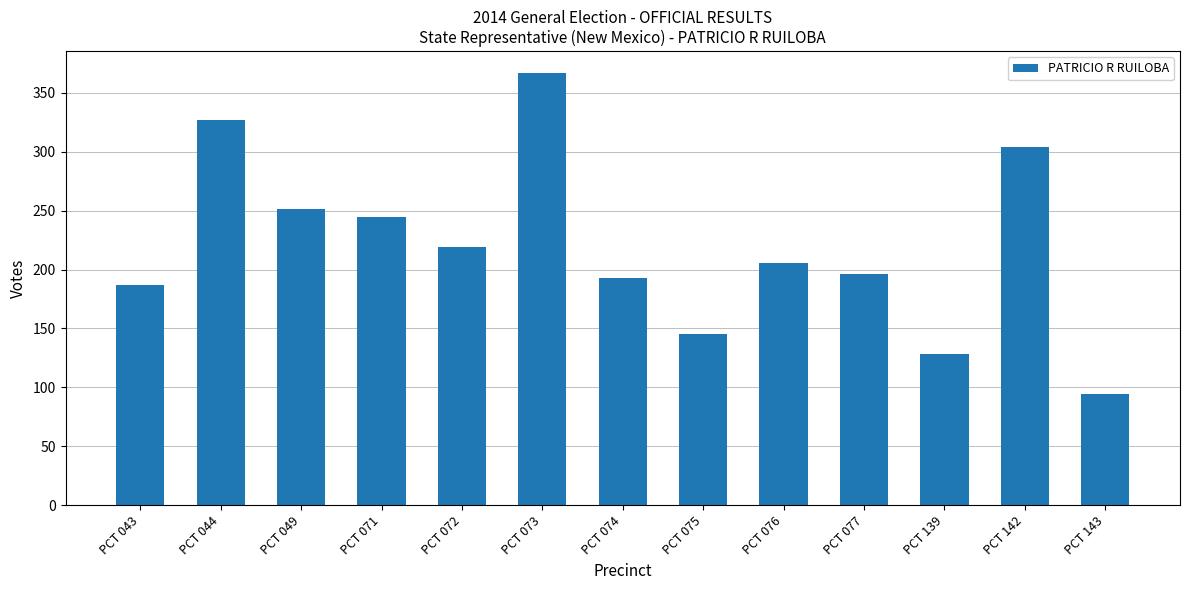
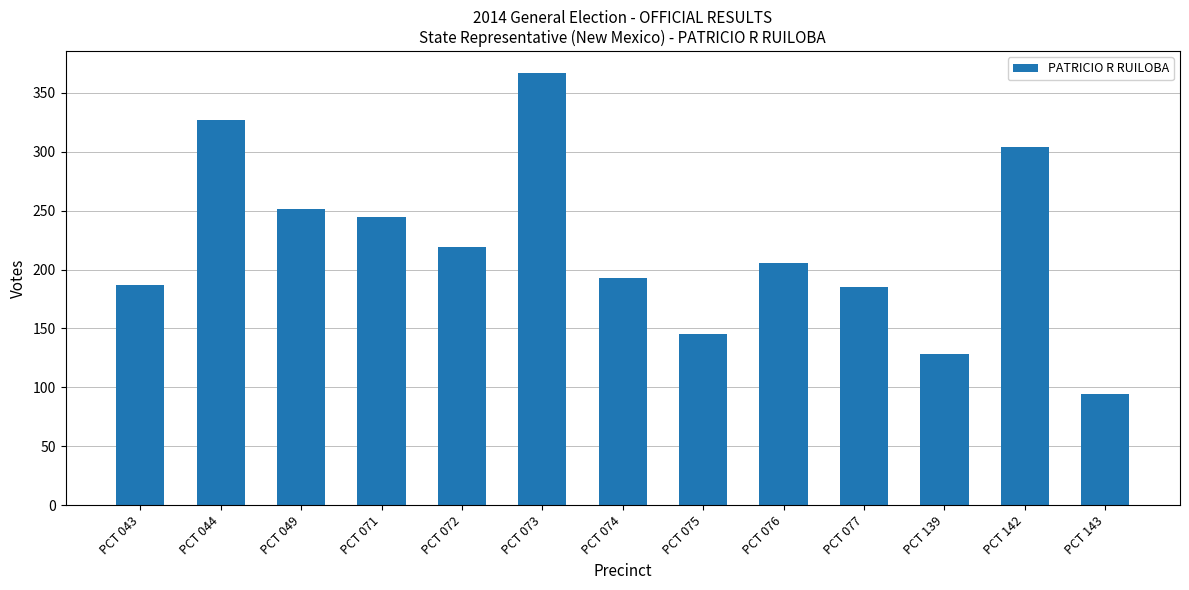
  {
    "PCT 043": 187,
    "PCT 044": 327,
    "PCT 049": 251,
    "PCT 071": 245,
    "PCT 072": 219,
    "PCT 073": 367,
    "PCT 074": 193,
    "PCT 075": 145,
    "PCT 076": 206,
-   "PCT 077": 196,
+   "PCT 077": 185,
    "PCT 139": 128,
    "PCT 142": 304,
    "PCT 143": 94
  }
